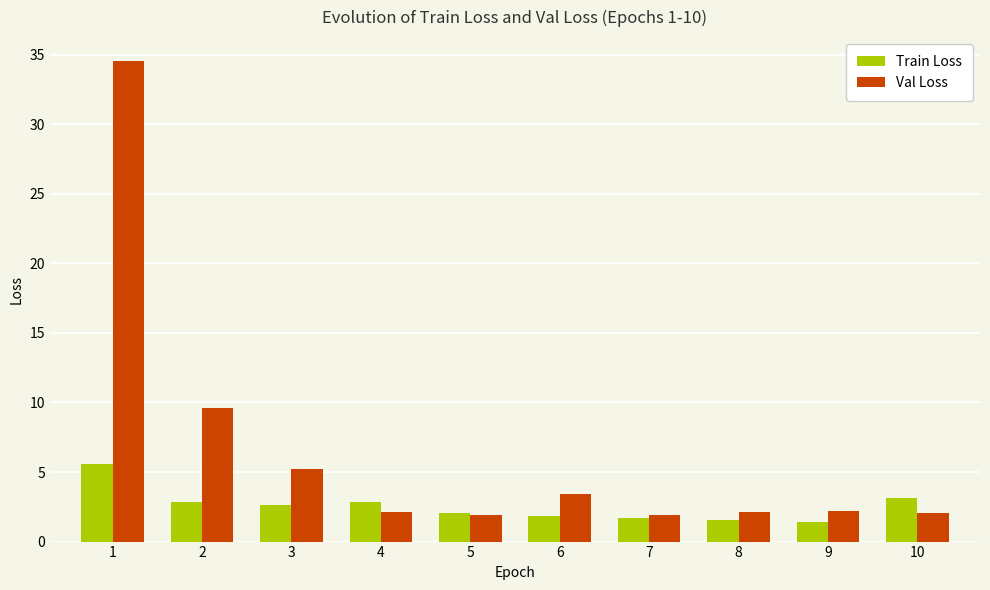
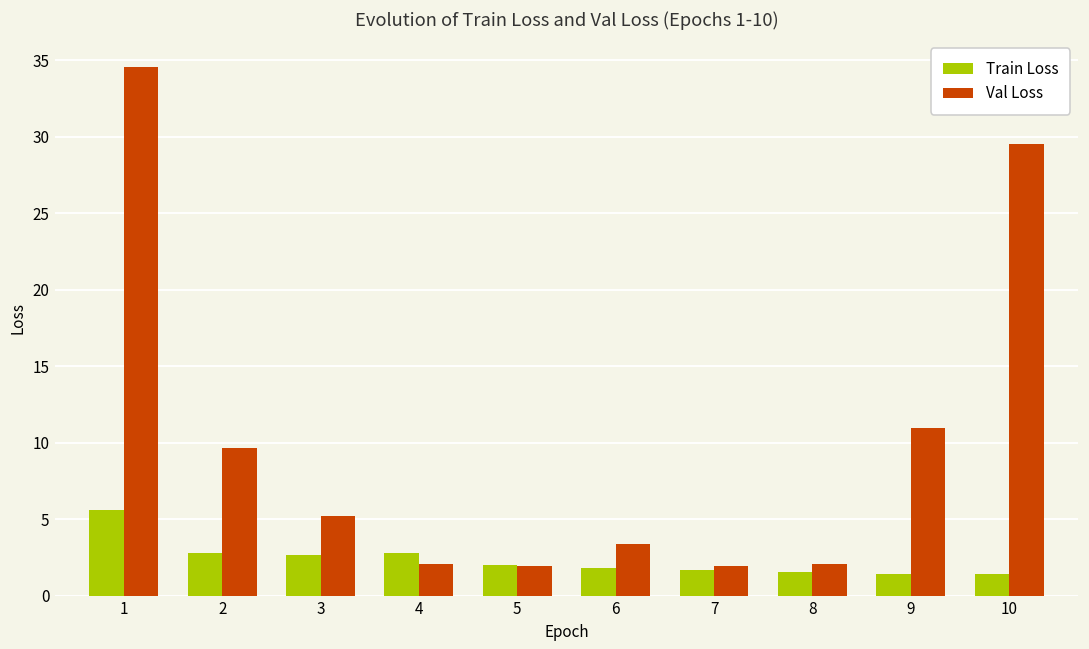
  {
    "Train Loss": {
      "1": 5.6,
      "2": 2.8,
      "3": 2.7,
      "4": 2.8,
      "5": 2.0,
      "6": 1.8,
      "7": 1.7,
      "8": 1.6,
      "9": 1.4,
-     "10": 3.2
+     "10": 1.4
    },
    "Val Loss": {
      "1": 34.5,
      "2": 9.6,
      "3": 5.2,
      "4": 2.1,
      "5": 1.9,
      "6": 3.4,
      "7": 1.9,
      "8": 2.1,
-     "9": 2.2,
-     "10": 2.0
+     "9": 10.9,
+     "10": 29.5
    }
  }
